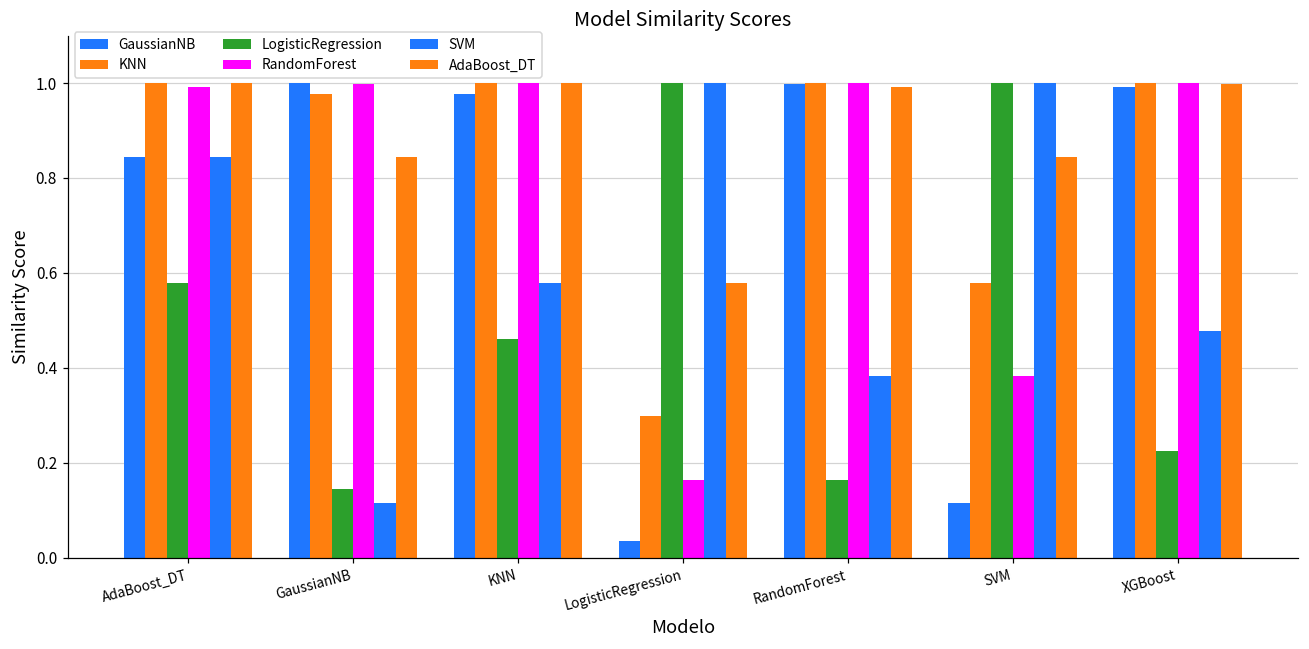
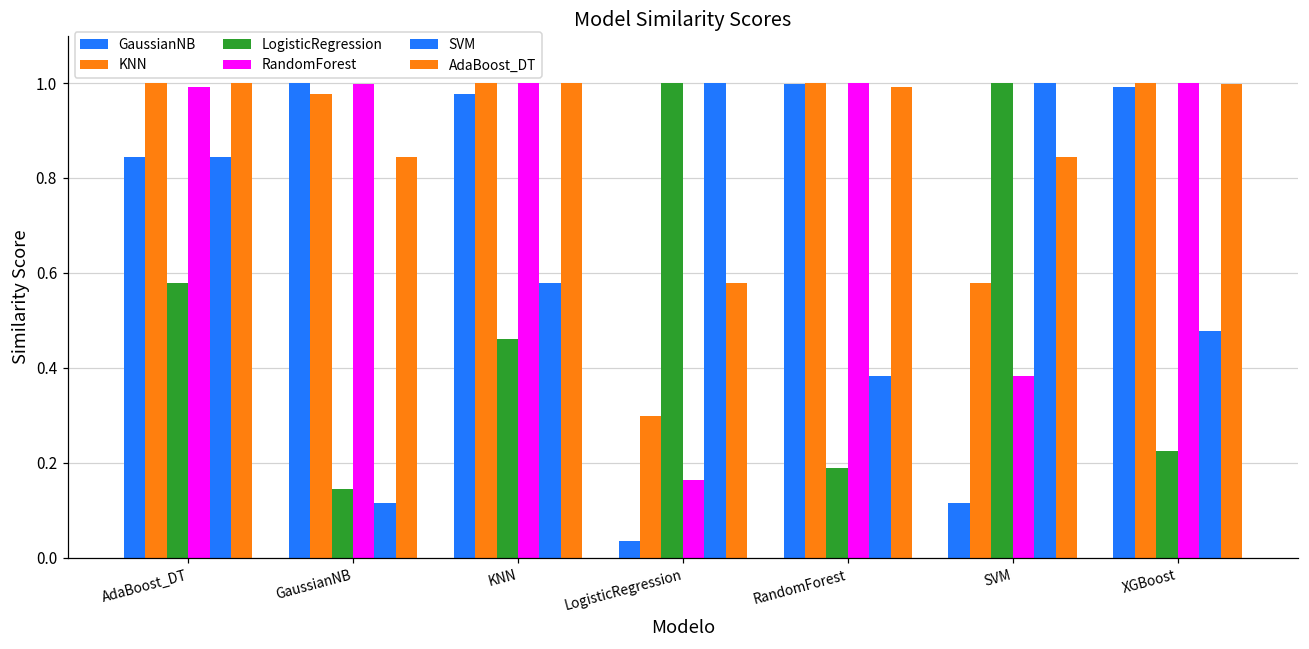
  {
    "LogisticRegression": {
      "AdaBoost_DT": 0.58,
      "GaussianNB": 0.14,
      "KNN": 0.46,
      "LogisticRegression": 1.00,
-     "RandomForest": 0.16,
+     "RandomForest": 0.19,
      "SVM": 1.00,
      "XGBoost": 0.22
    },
    "RandomForest": {
      "AdaBoost_DT": 0.99,
      "GaussianNB": 1.00,
      "KNN": 1.00,
      "LogisticRegression": 0.16,
      "RandomForest": 1.00,
      "SVM": 0.38,
      "XGBoost": 1.00
    }
  }
